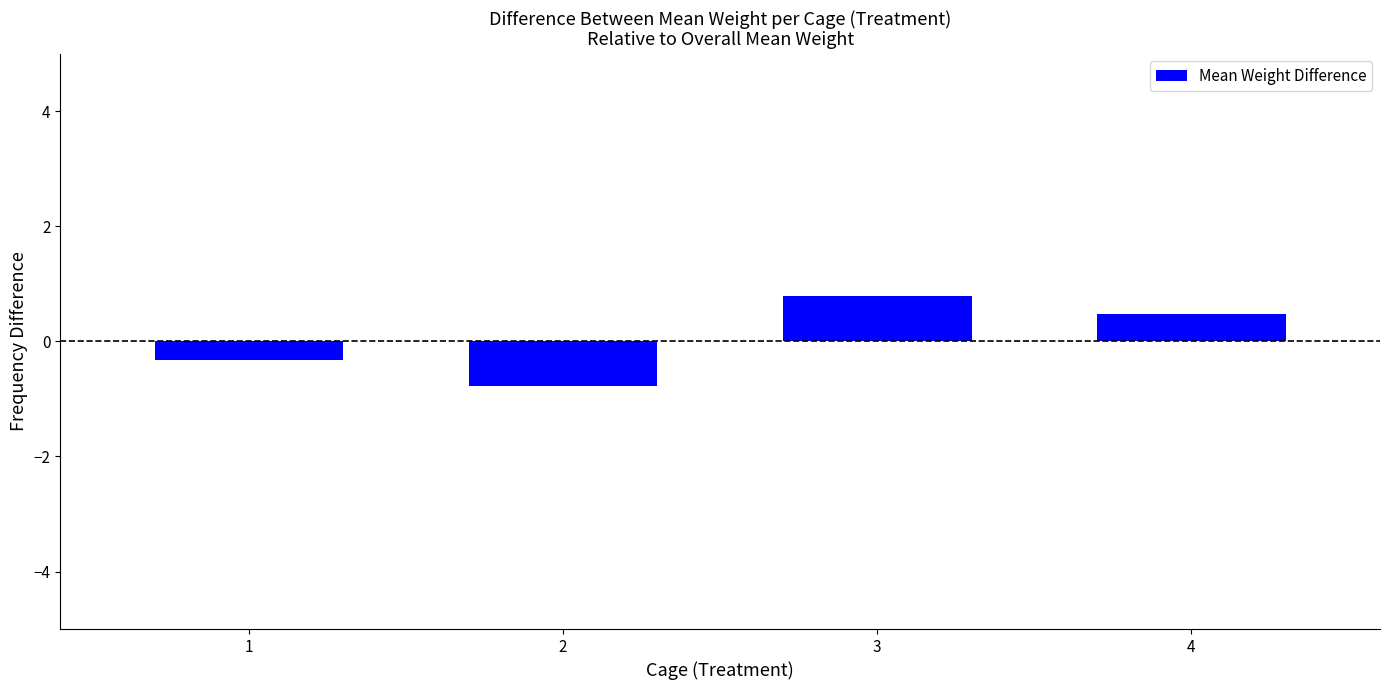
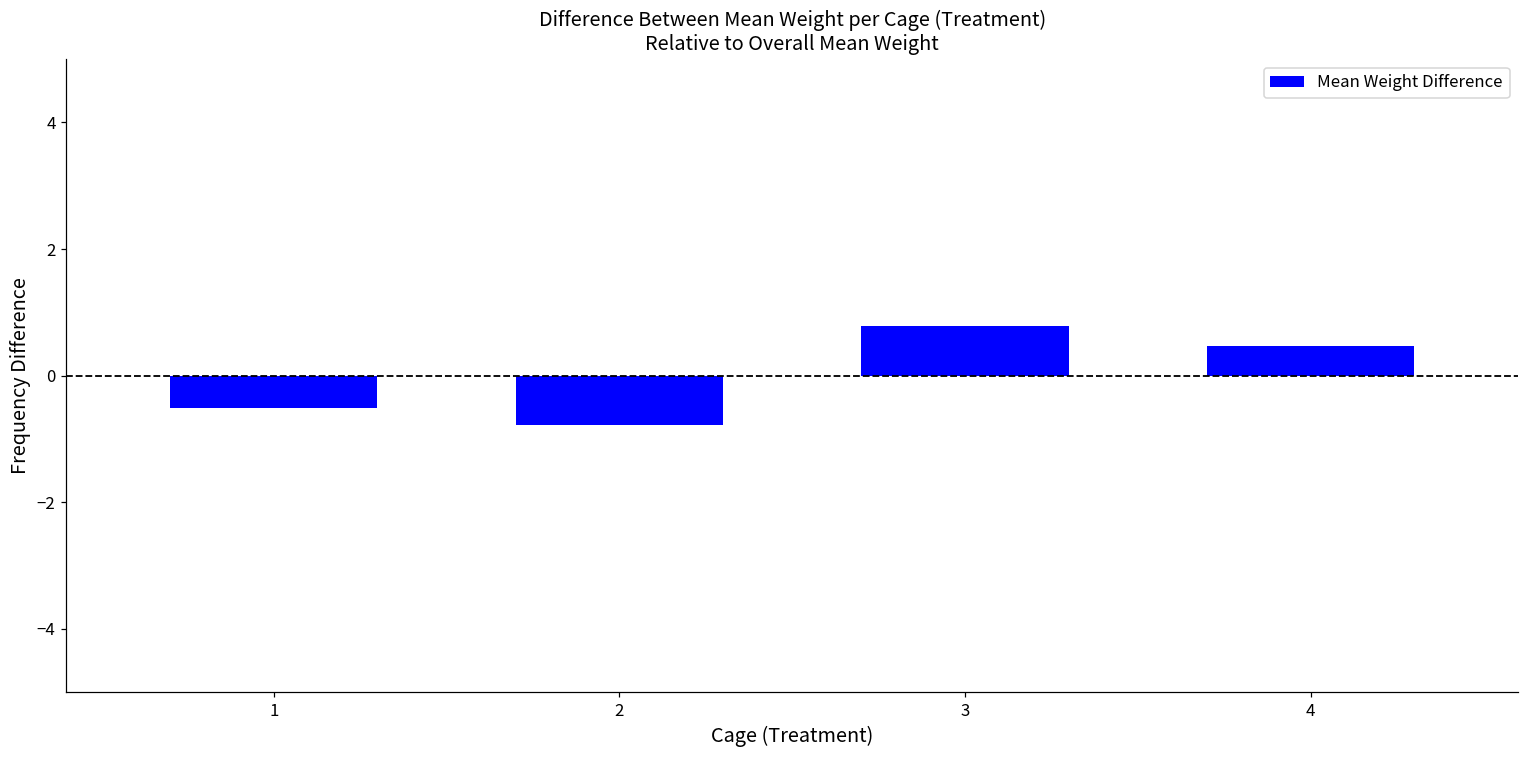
  {
-   "1": -0.3,
+   "1": -0.5,
    "2": -0.8,
    "3": 0.8,
    "4": 0.5
  }
